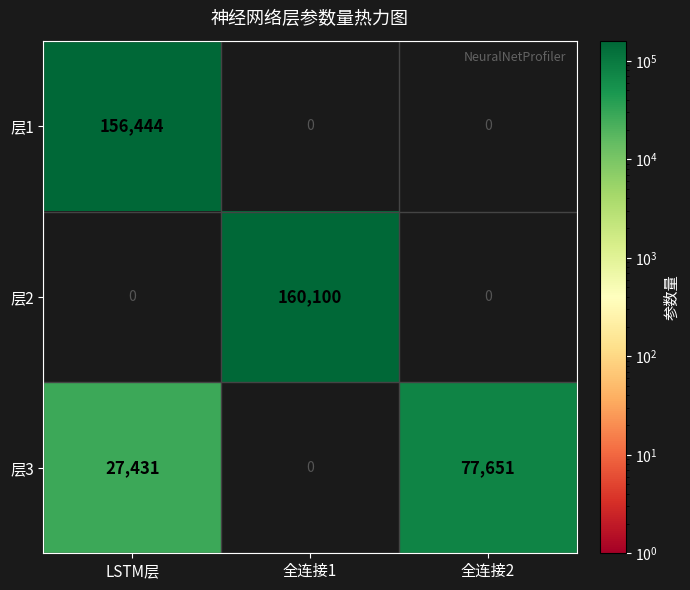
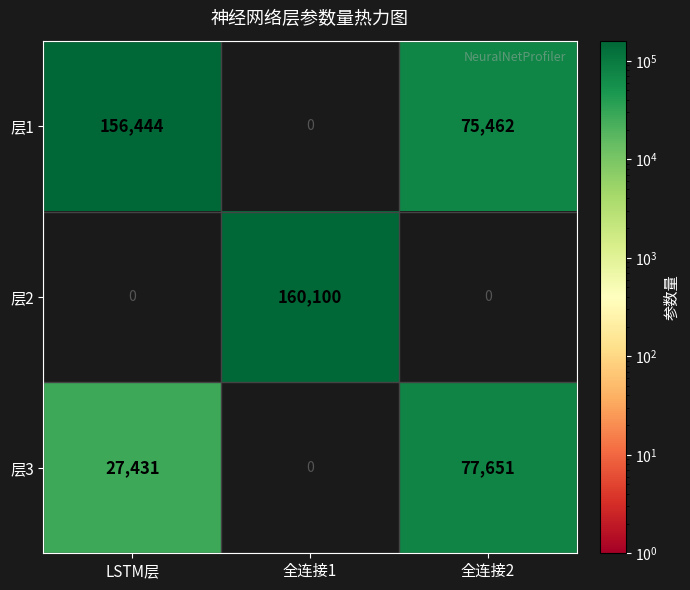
  {
    "层1": {
      "LSTM层": "156,444",
      "全连接1": "0",
-     "全连接2": "0"
+     "全连接2": "75,462"
    },
    "层2": {
      "LSTM层": "0",
      "全连接1": "160,100",
      "全连接2": "0"
    },
    "层3": {
      "LSTM层": "27,431",
      "全连接1": "0",
      "全连接2": "77,651"
    }
  }
